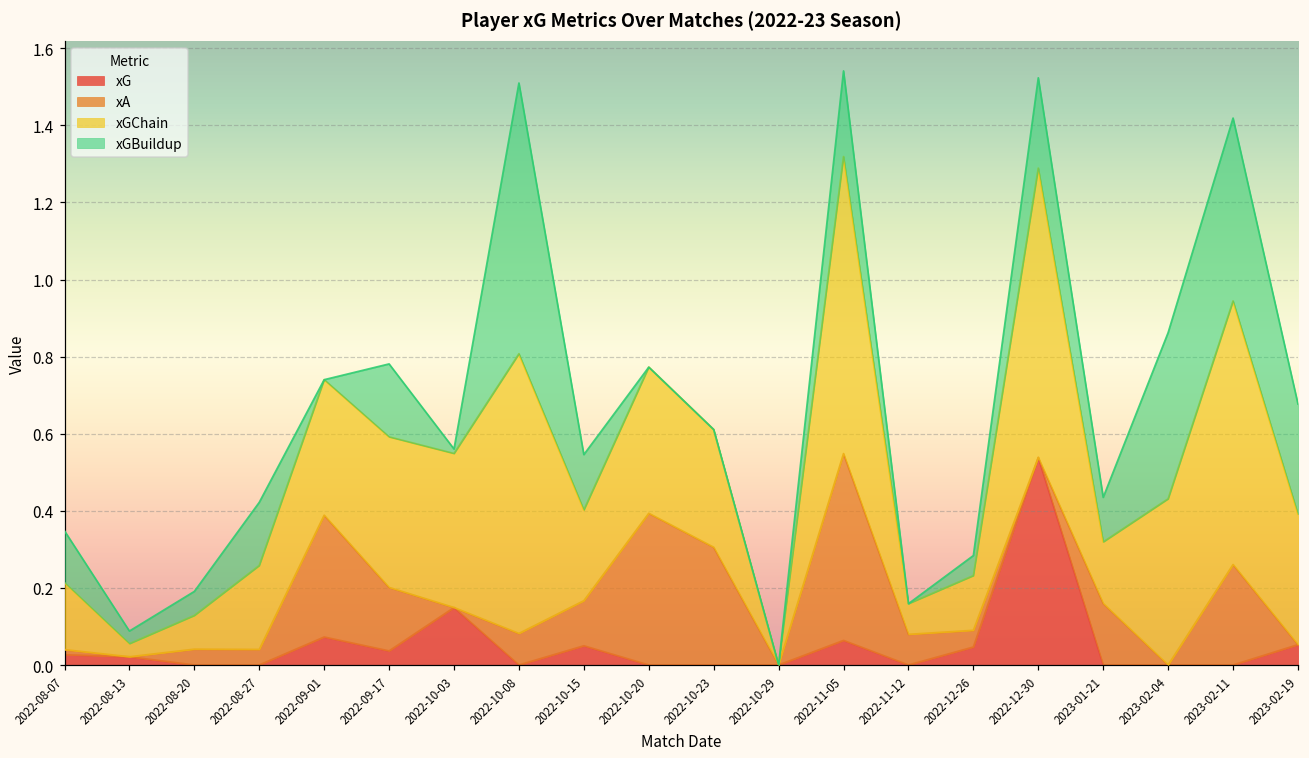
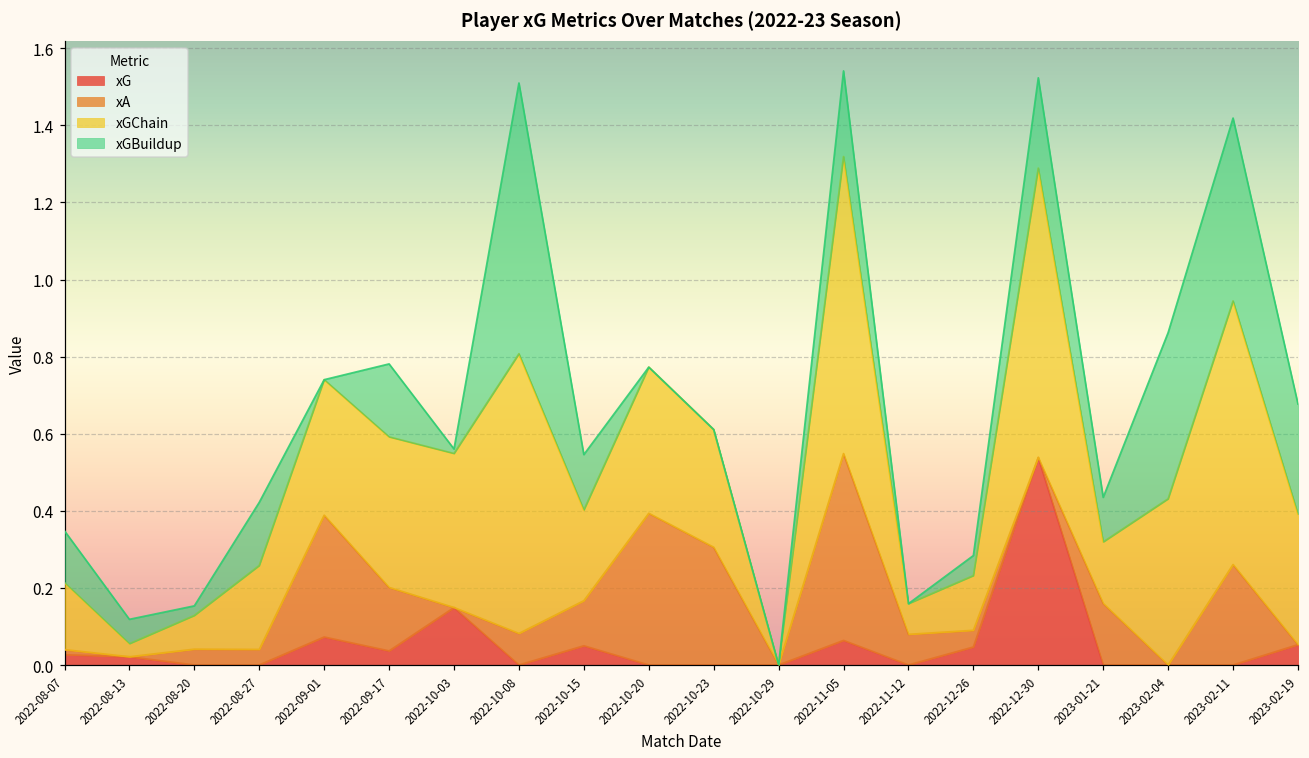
  {
    "xGChain": {
      "2022-08-07": 0.17,
      "2022-08-13": 0.03,
      "2022-08-20": 0.09,
      "2022-08-27": 0.22,
      "2022-09-17": 0.39,
      "2022-10-03": 0.40,
      "2022-10-08": 0.73,
      "2022-10-15": 0.24,
      "2022-11-05": 0.77,
      "2022-12-26": 0.14,
      "2022-12-30": 0.75,
      "2023-01-21": 0.16,
      "2023-02-04": 0.43,
      "2023-02-11": 0.68,
      "2023-02-19": 0.34
    },
    "xGBuildup": {
      "2022-08-07": 0.13,
-     "2022-08-13": 0.03,
-     "2022-08-20": 0.06,
+     "2022-08-13": 0.06,
+     "2022-08-20": 0.02,
      "2022-08-27": 0.16,
      "2022-09-17": 0.19,
      "2022-10-03": 0.01,
      "2022-10-08": 0.70,
      "2022-10-15": 0.14,
      "2022-11-05": 0.22,
      "2022-12-26": 0.05,
      "2022-12-30": 0.23,
      "2023-01-21": 0.12,
      "2023-02-04": 0.43,
      "2023-02-11": 0.47,
      "2023-02-19": 0.29
    }
  }
